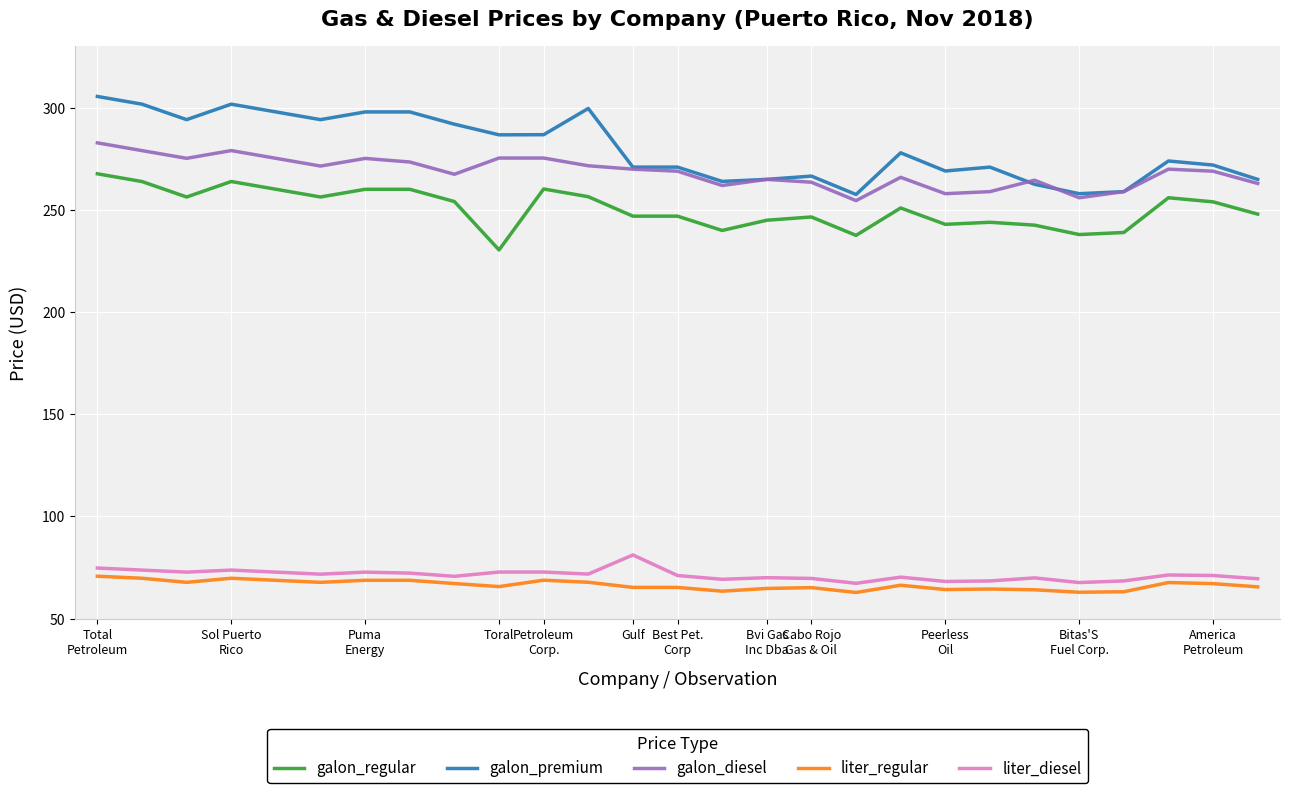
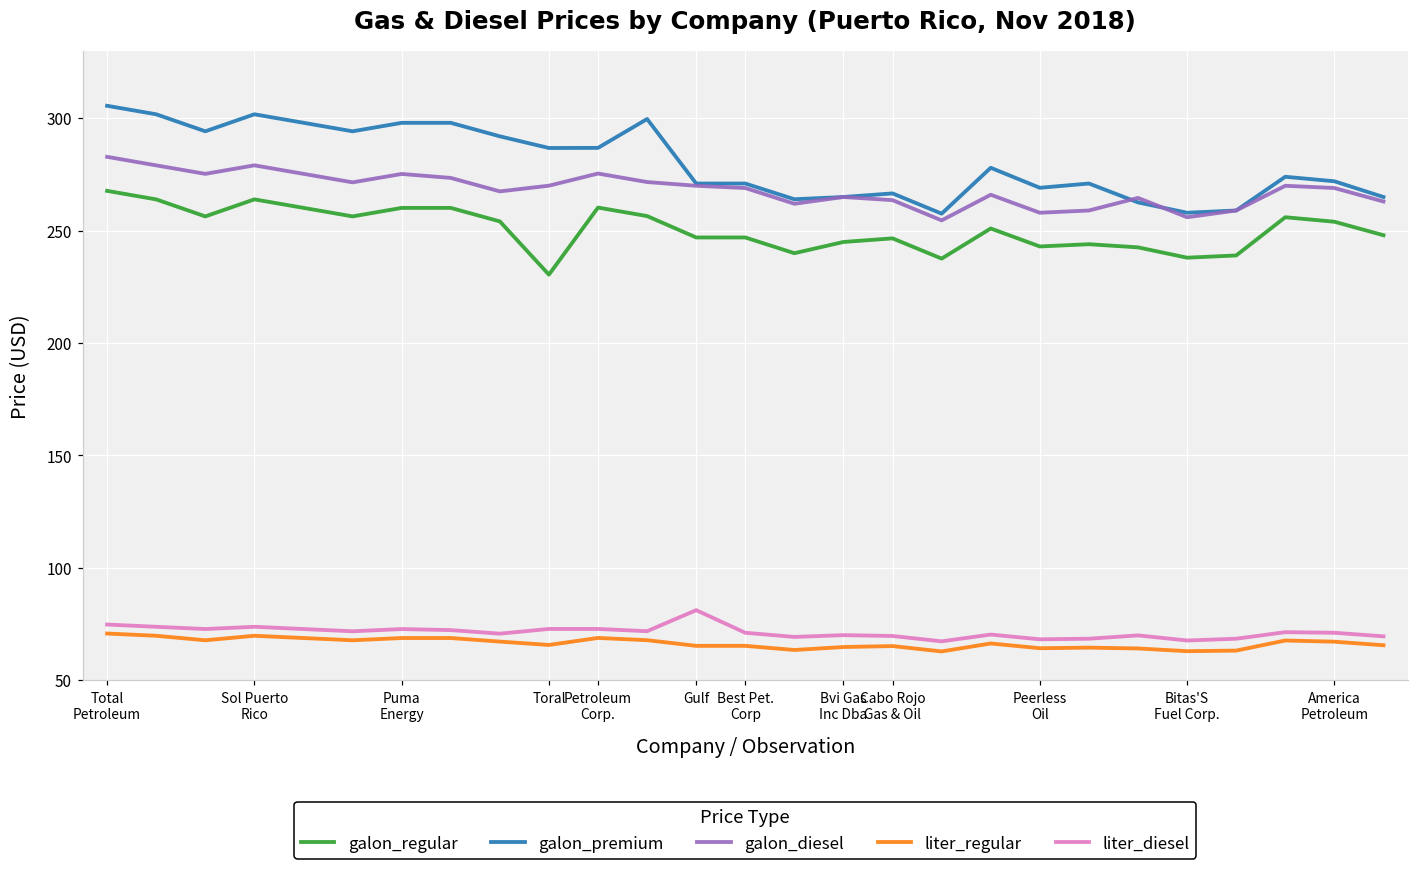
  {
    "galon_regular": {
      "Toral": 230,
      "Gulf": 247
    },
    "galon_premium": {
      "Toral": 287
    },
    "galon_diesel": {
-     "Toral": 275
+     "Toral": 270
    },
    "liter_regular": {
      "Toral": 66,
      "Gulf": 65
    },
    "liter_diesel": {
      "Toral": 73,
      "Gulf": 81
    }
  }
